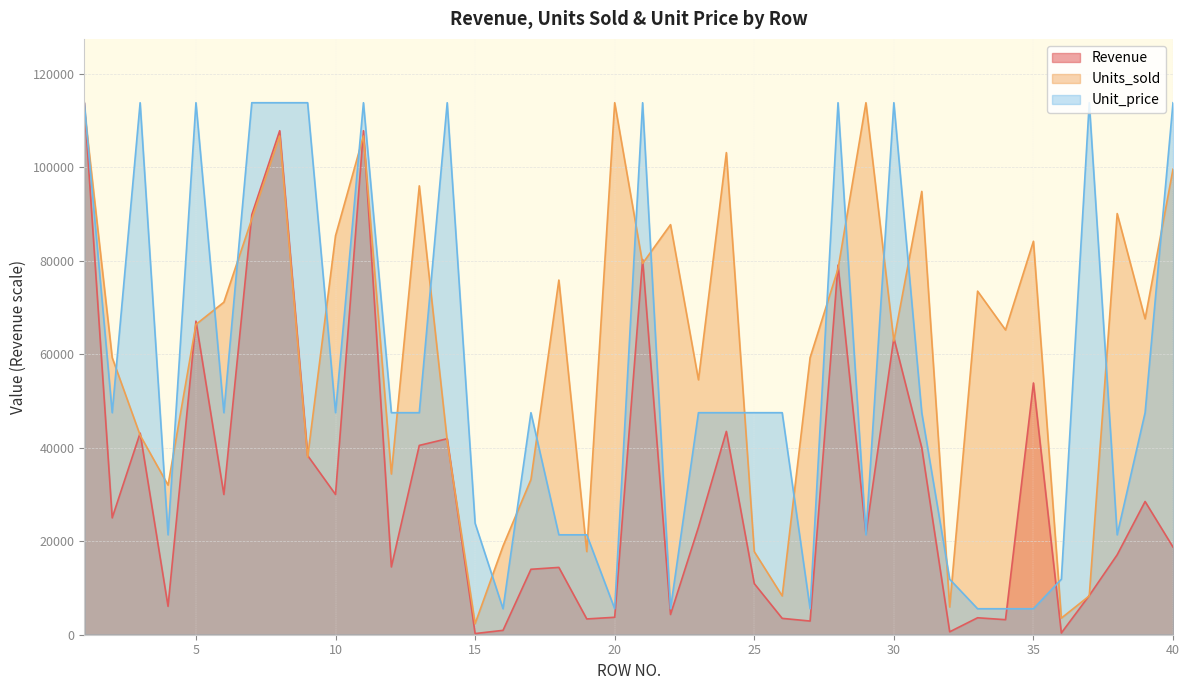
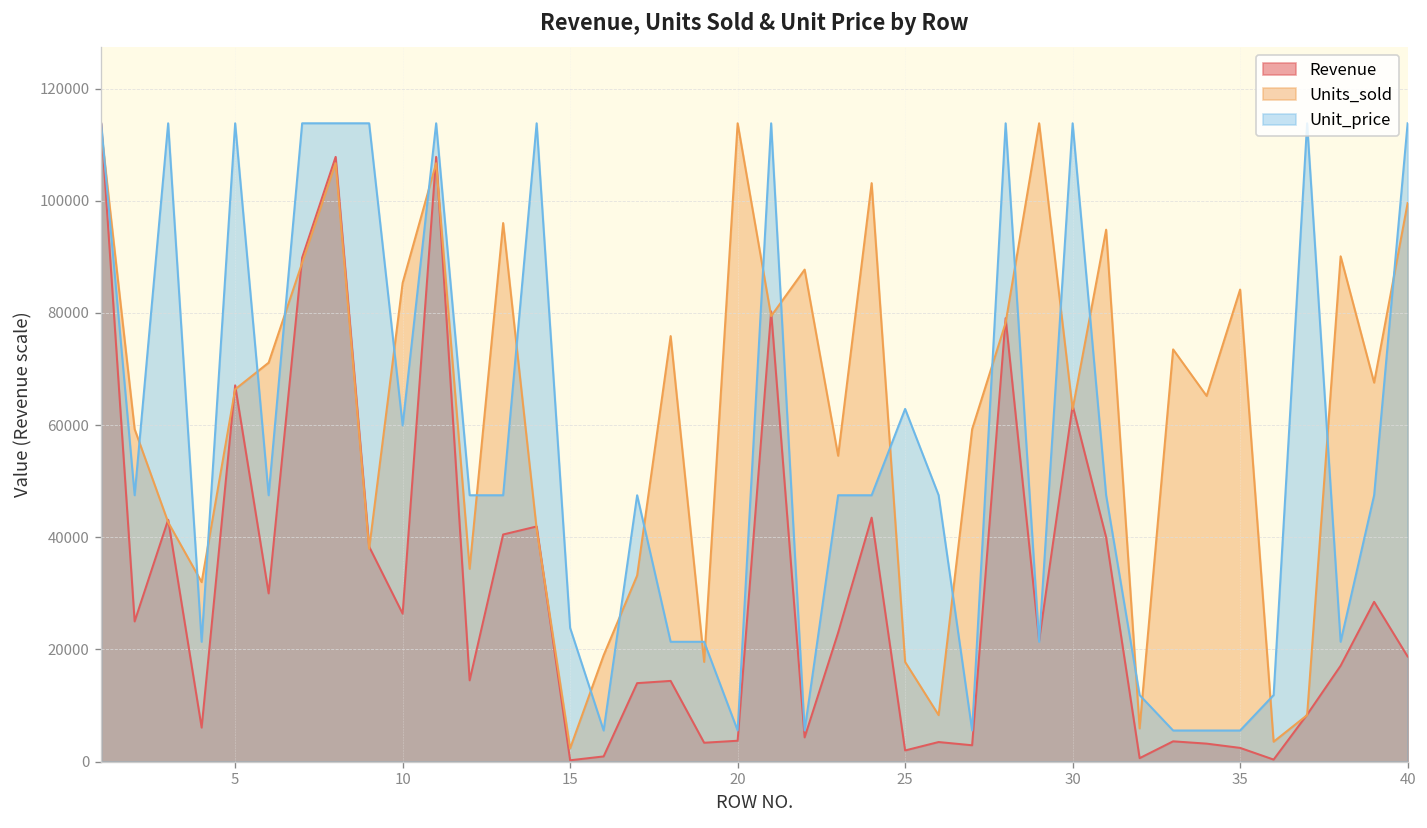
  {
    "Revenue": {
      "5": 67000,
-     "10": 30000,
+     "10": 26000,
      "15": 0,
      "20": 4000,
-     "25": 11000,
+     "25": 2000,
      "30": 63000,
-     "35": 54000,
+     "35": 2000,
      "40": 19000
    },
    "Units_sold": {
      "5": 66000,
      "10": 85000,
      "15": 2000,
      "20": 114000,
      "25": 18000,
      "30": 63000,
      "35": 84000,
      "40": 100000
    },
    "Unit_price": {
      "5": 114000,
-     "10": 48000,
+     "10": 60000,
      "15": 24000,
      "20": 6000,
-     "25": 48000,
+     "25": 63000,
      "30": 114000,
      "35": 6000,
      "40": 114000
    }
  }
